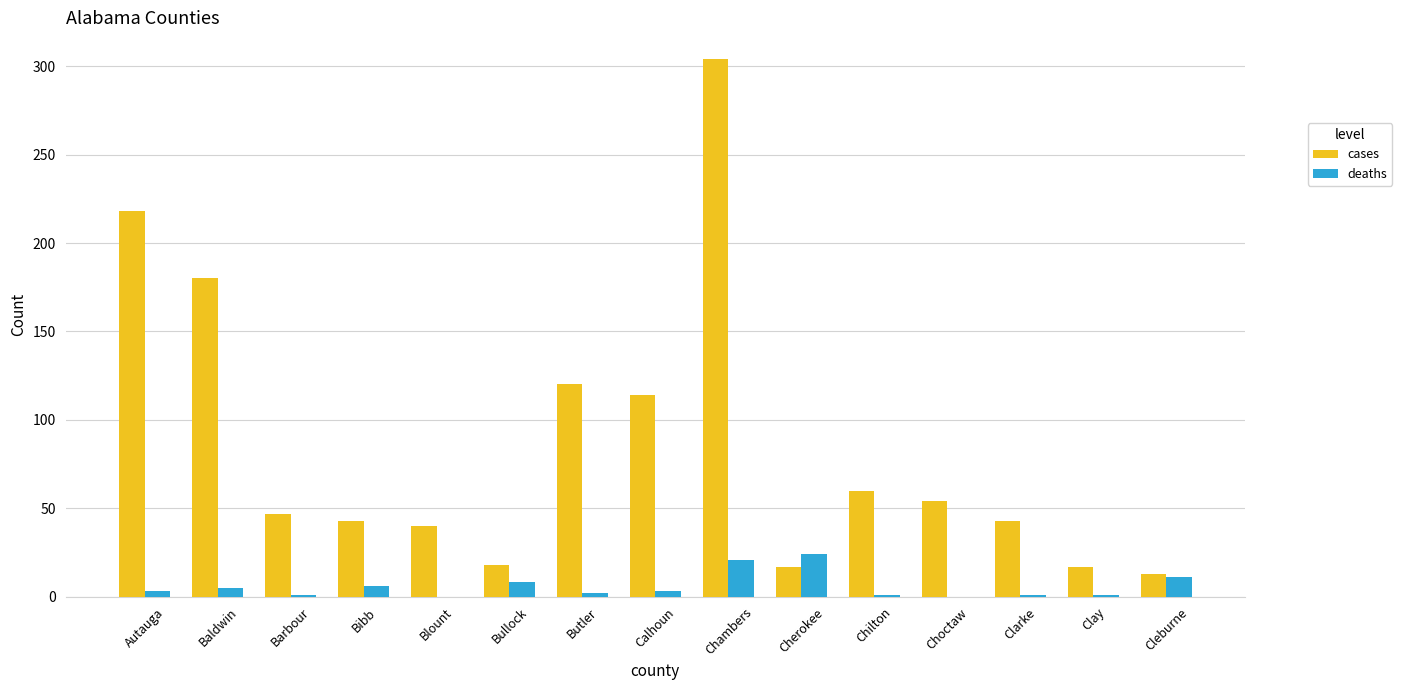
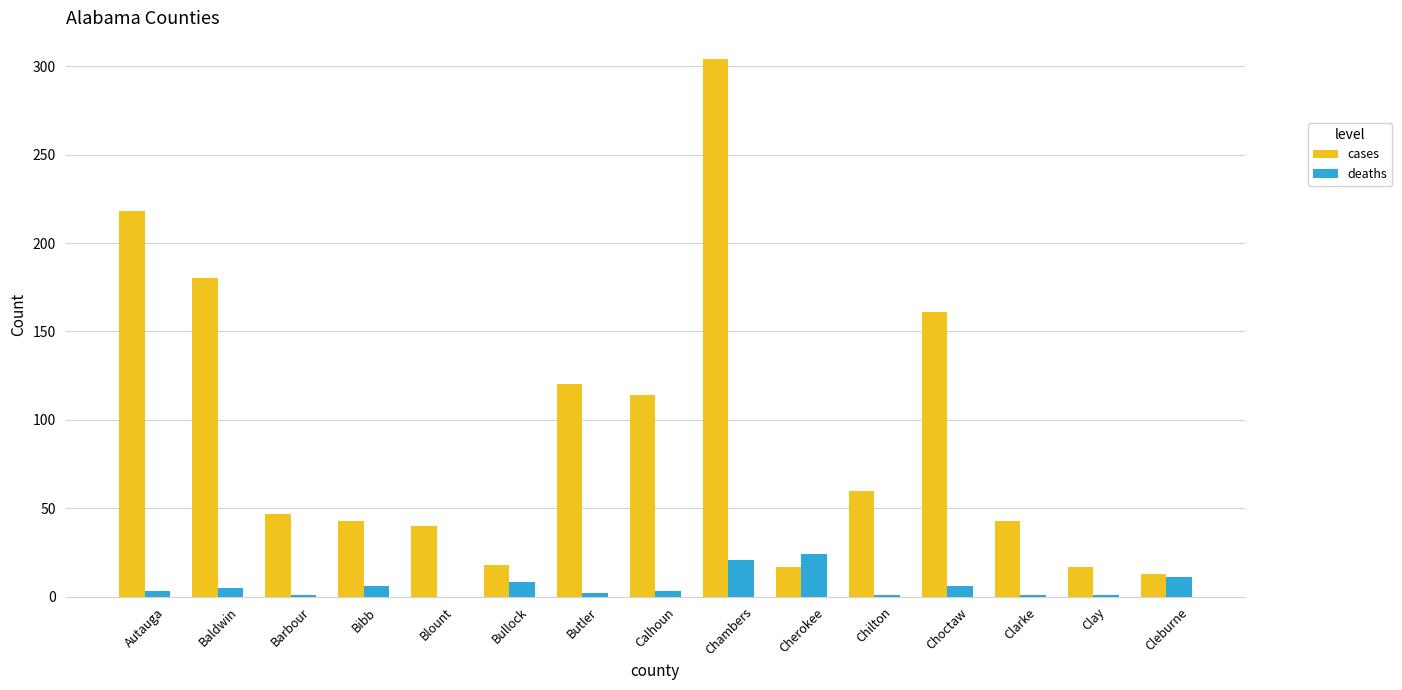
  {
    "cases": {
      "Autauga": 218,
      "Baldwin": 180,
      "Barbour": 47,
      "Bibb": 43,
      "Blount": 40,
      "Bullock": 18,
      "Butler": 120,
      "Calhoun": 114,
      "Chambers": 304,
      "Cherokee": 17,
      "Chilton": 60,
-     "Choctaw": 54,
+     "Choctaw": 161,
      "Clarke": 43,
      "Clay": 17,
      "Cleburne": 13
    },
    "deaths": {
      "Autauga": 3,
      "Baldwin": 5,
      "Bibb": 6,
      "Blount": 0,
      "Bullock": 8,
      "Butler": 2,
      "Calhoun": 3,
      "Chambers": 21,
      "Cherokee": 24,
-     "Choctaw": 0,
+     "Choctaw": 6,
      "Cleburne": 11
    }
  }
